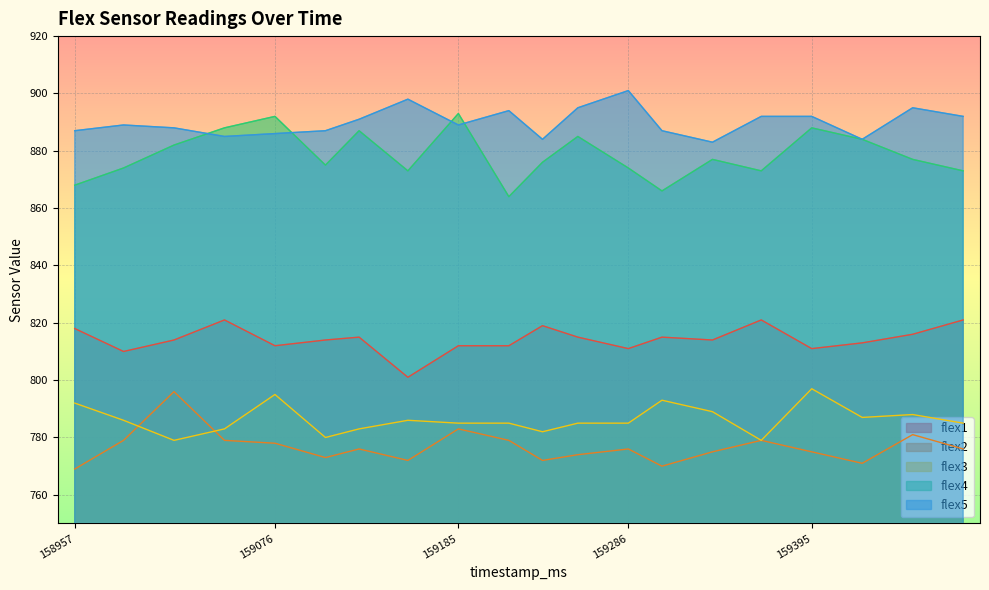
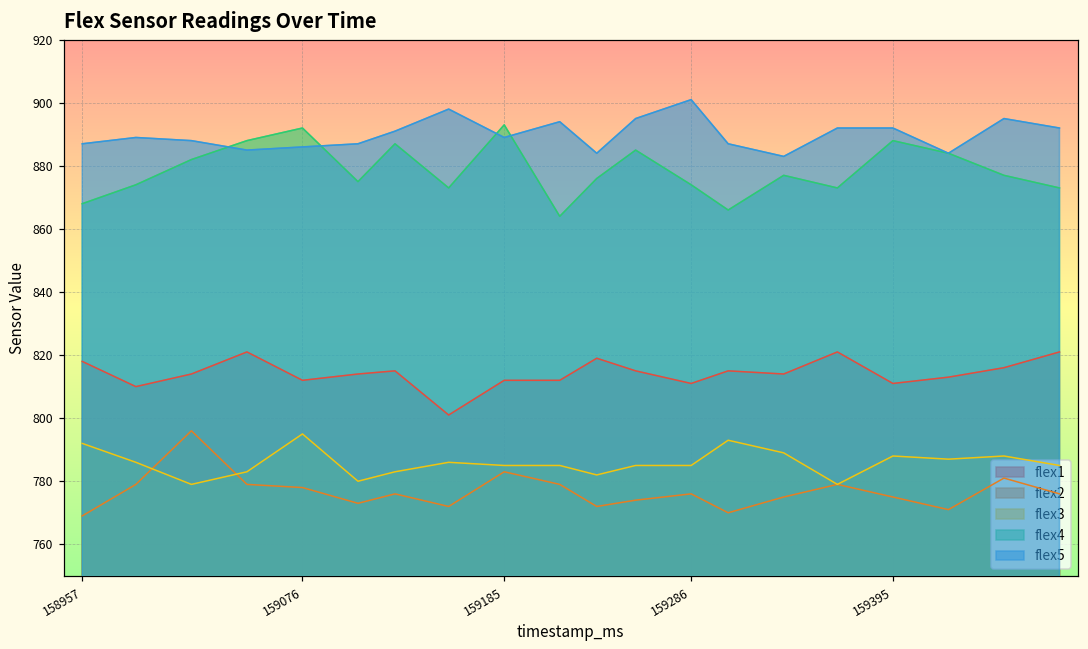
  {
    "flex3": {
      "158957": 792,
      "159076": 795,
      "159185": 785,
      "159286": 785,
-     "159395": 797
+     "159395": 788
    },
    "flex4": {
      "158957": 868,
      "159076": 892,
      "159185": 893,
      "159286": 874,
      "159395": 888
    },
    "flex5": {
      "158957": 887,
      "159076": 886,
      "159185": 889,
      "159286": 901,
      "159395": 892
    }
  }
